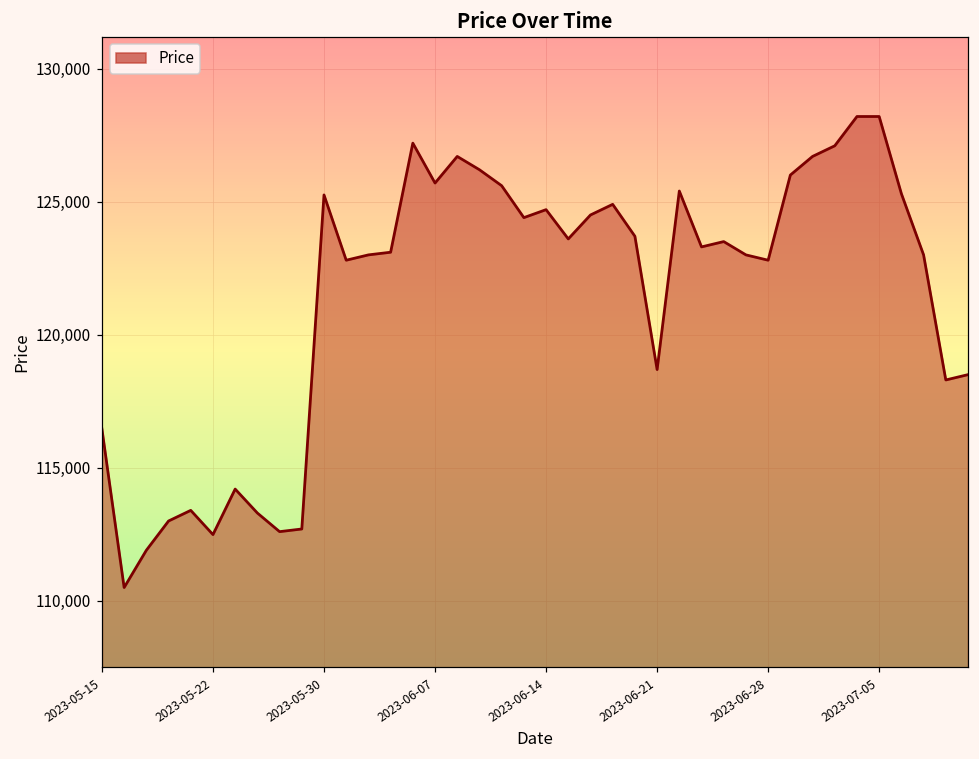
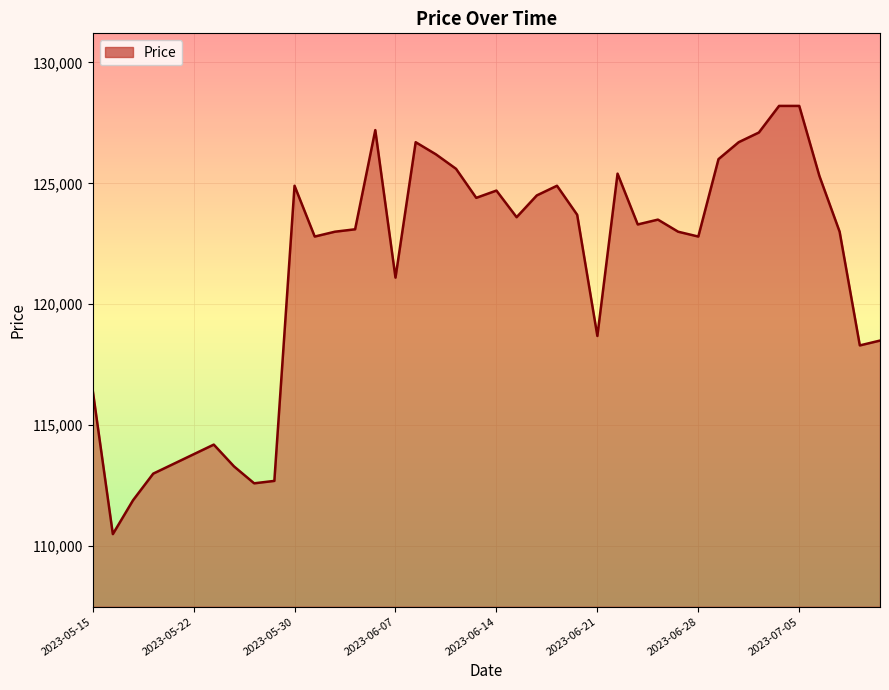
  {
    "2023-05-15": "116,500",
-   "2023-05-22": "112,500",
-   "2023-05-30": "125,300",
-   "2023-06-07": "125,700",
+   "2023-05-22": "113,800",
+   "2023-05-30": "124,900",
+   "2023-06-07": "121,100",
    "2023-06-14": "124,700",
    "2023-06-21": "118,700",
    "2023-06-28": "122,800",
    "2023-07-05": "128,200"
  }
